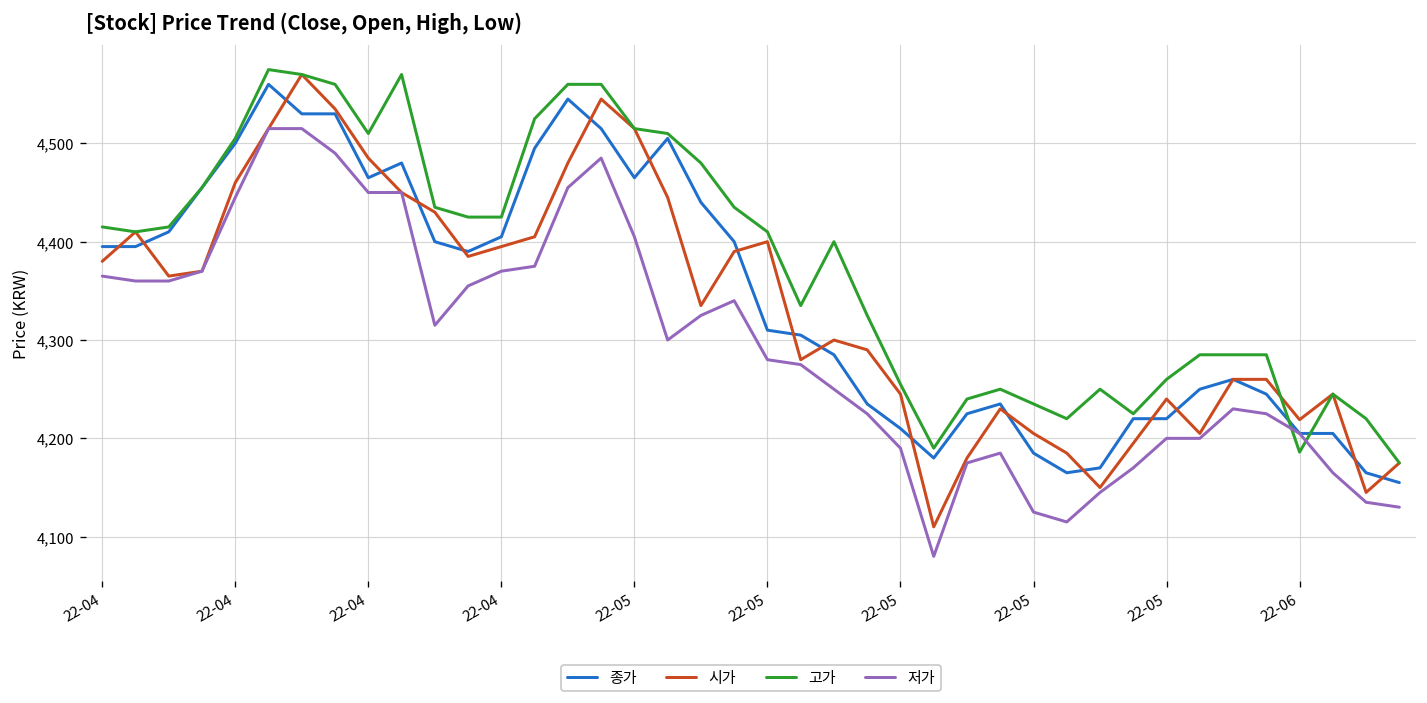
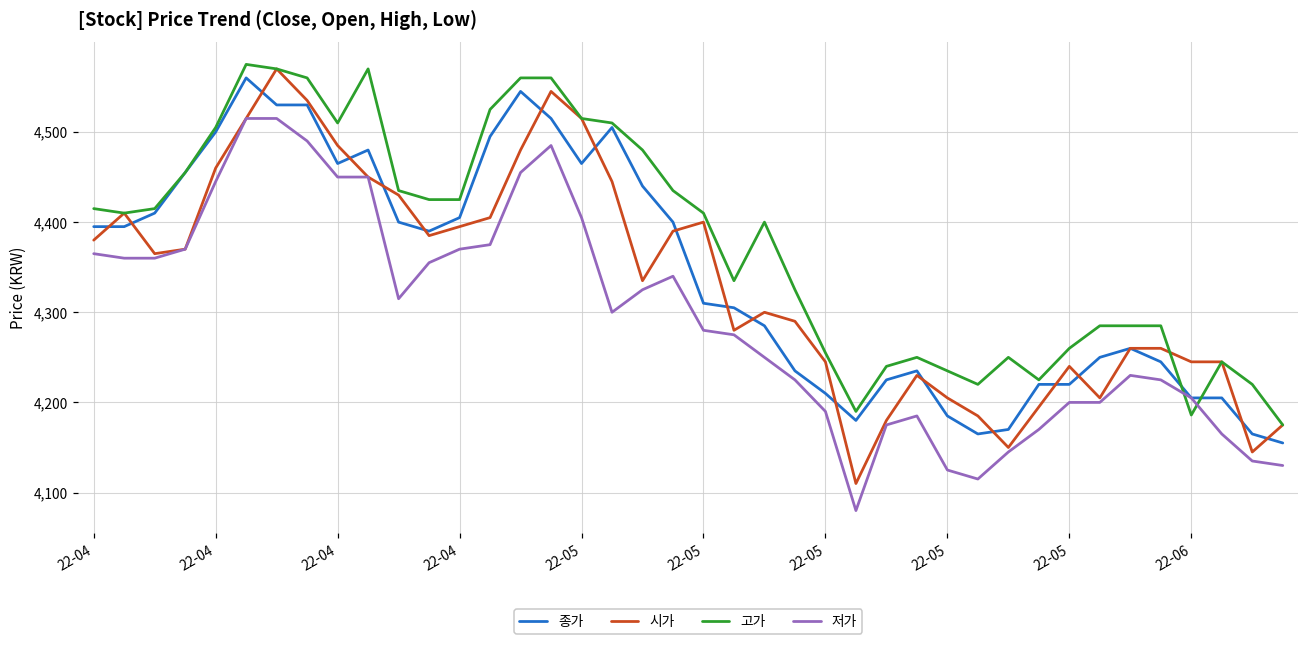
  {
    "시가": {
-     "22-06": "4,220"
+     "22-06": "4,250"
    },
    "고가": {
      "22-06": "4,190"
    }
  }
